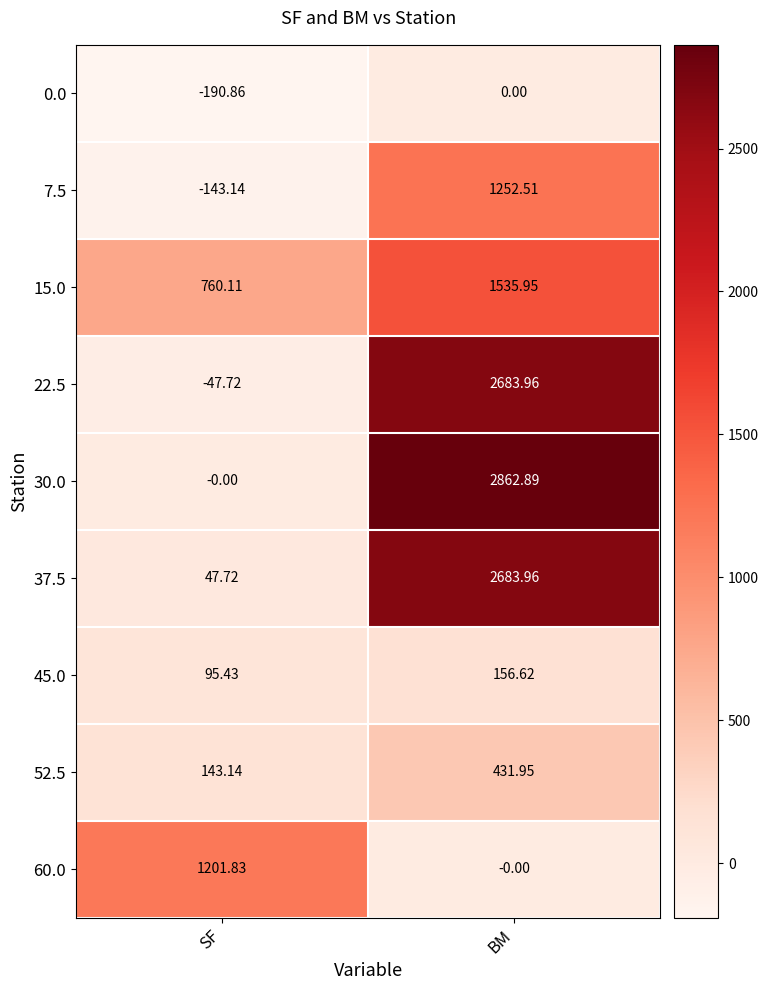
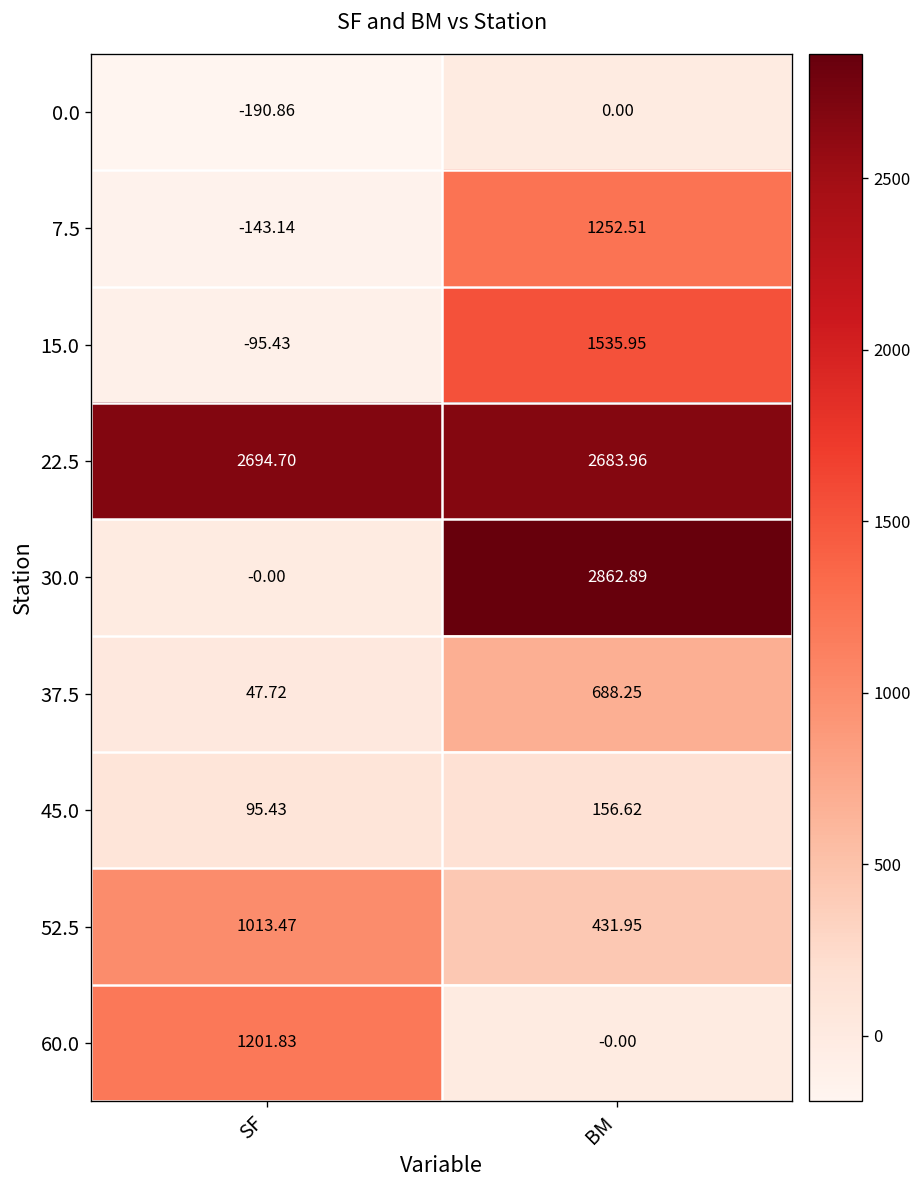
  {
    "0.0": {
      "SF": -190.86,
      "BM": 0.00
    },
    "7.5": {
      "SF": -143.14,
      "BM": 1252.51
    },
    "15.0": {
-     "SF": 760.11,
+     "SF": -95.43,
      "BM": 1535.95
    },
    "22.5": {
-     "SF": -47.72,
+     "SF": 2694.70,
      "BM": 2683.96
    },
    "30.0": {
      "SF": -0.00,
      "BM": 2862.89
    },
    "37.5": {
      "SF": 47.72,
-     "BM": 2683.96
+     "BM": 688.25
    },
    "45.0": {
      "SF": 95.43,
      "BM": 156.62
    },
    "52.5": {
-     "SF": 143.14,
+     "SF": 1013.47,
      "BM": 431.95
    },
    "60.0": {
      "SF": 1201.83,
      "BM": -0.00
    }
  }
